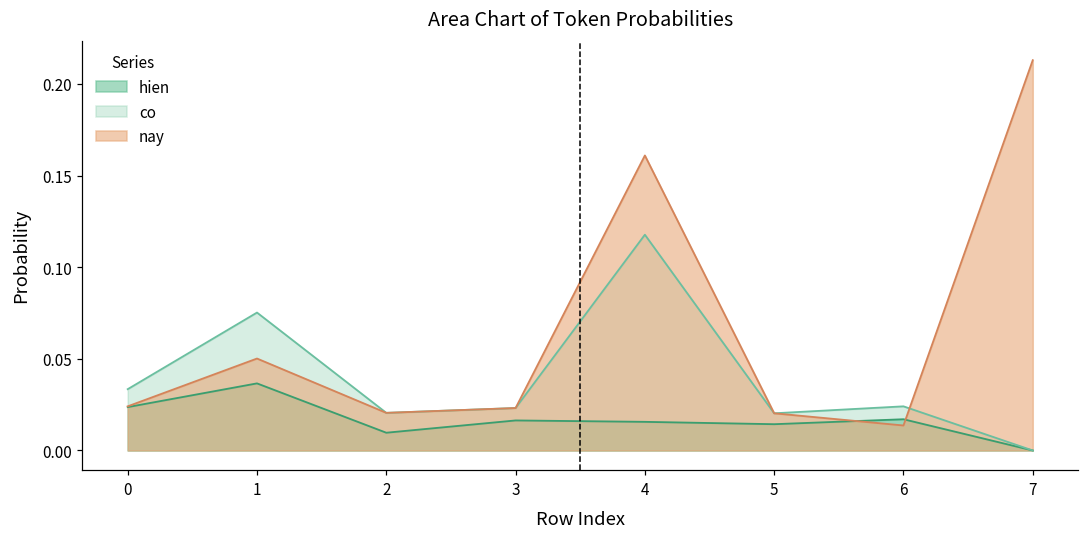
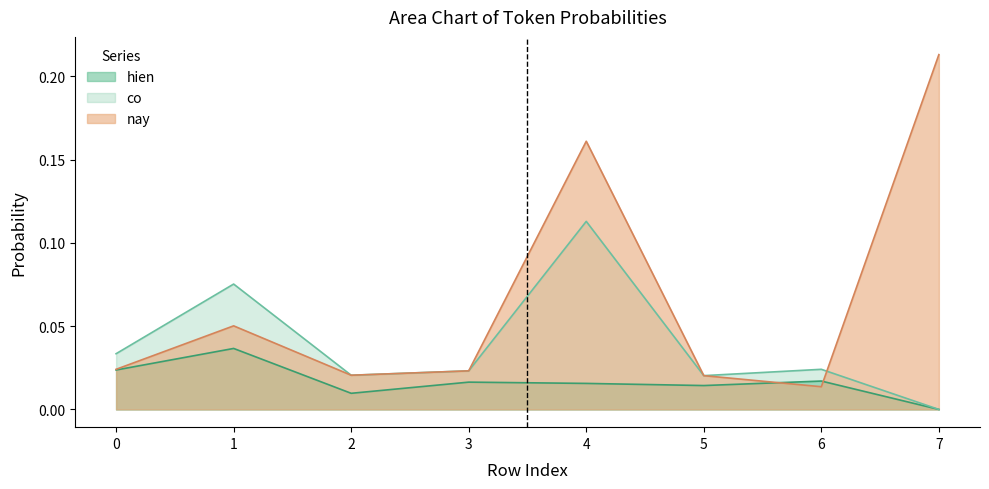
  {
    "hien": {
      "1": 0.037,
      "2": 0.010,
      "3": 0.016,
      "4": 0.016,
      "5": 0.014,
      "6": 0.017
    },
    "co": {
      "0": 0.033,
      "1": 0.075,
-     "4": 0.118,
+     "4": 0.113,
      "6": 0.024
    },
    "nay": {
      "1": 0.050,
      "4": 0.161,
      "6": 0.014,
      "7": 0.213
    }
  }
